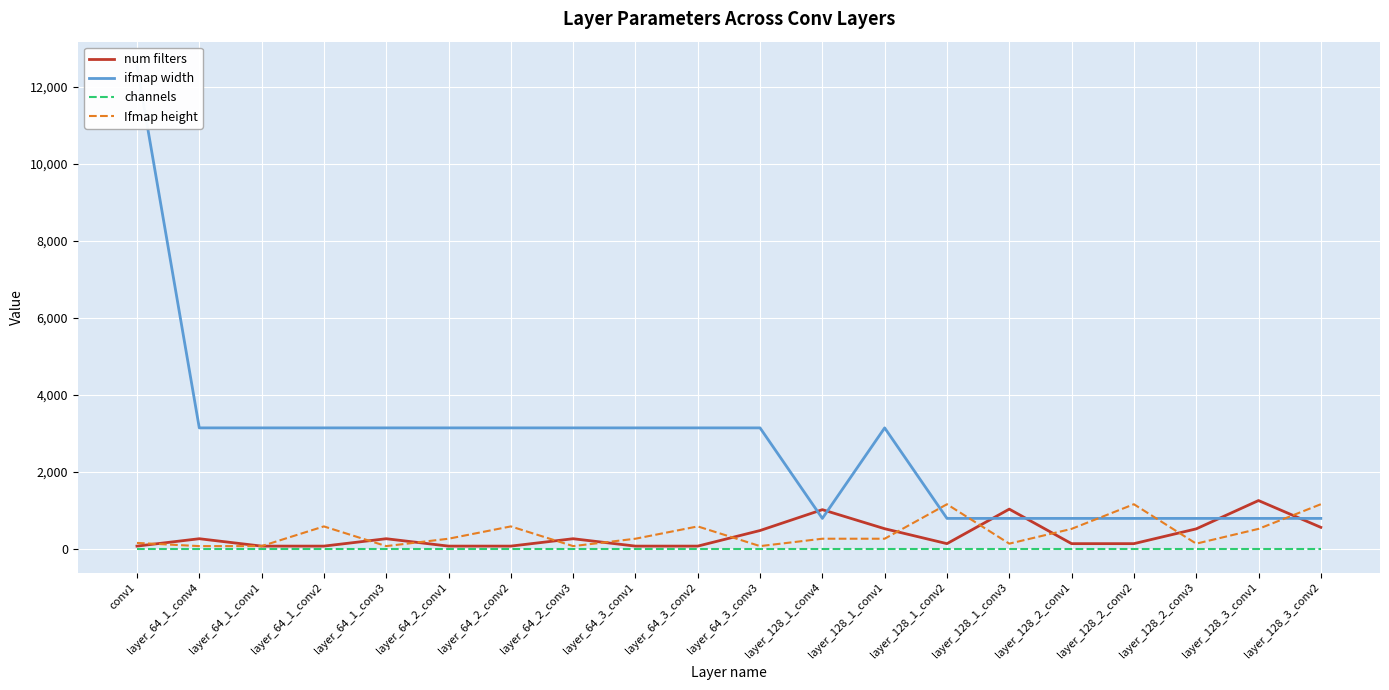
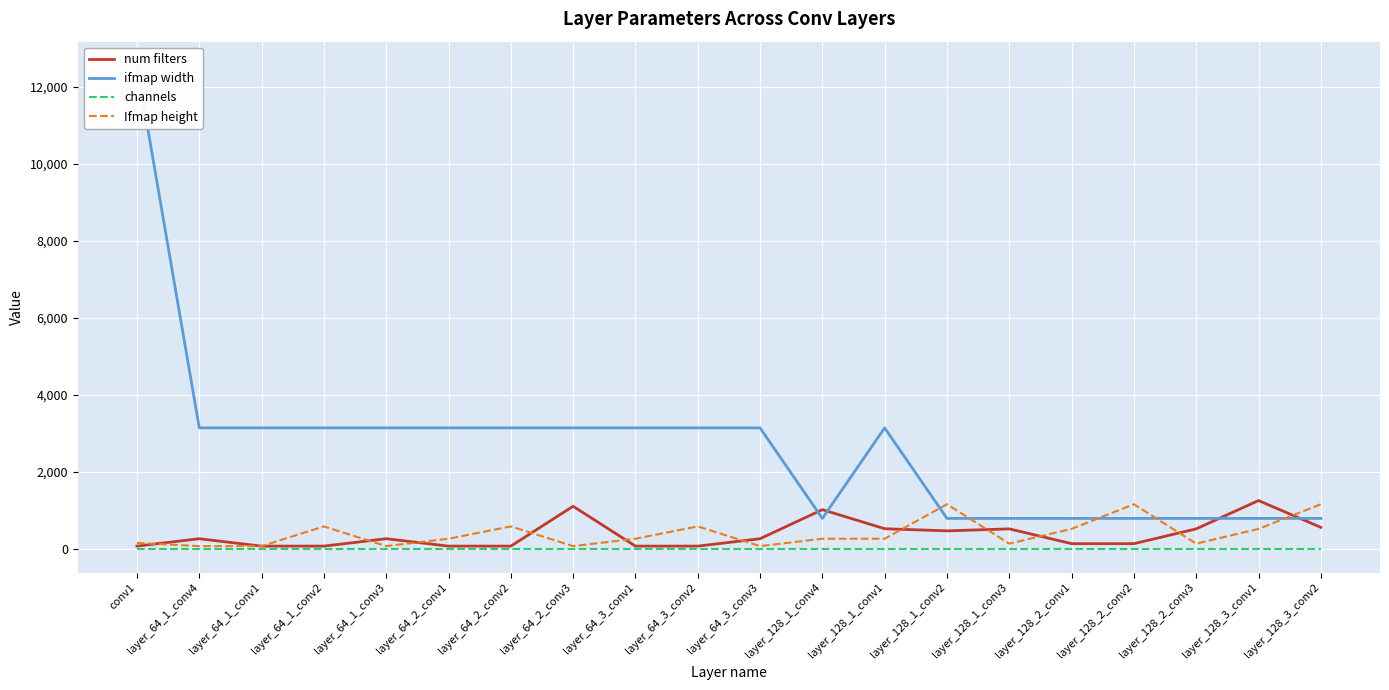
  {
    "num filters": {
      "layer_64_1_conv4": "300",
      "layer_64_1_conv3": "300",
-     "layer_64_2_conv3": "300",
-     "layer_64_3_conv3": "500",
+     "layer_64_2_conv3": "1,100",
+     "layer_64_3_conv3": "300",
      "layer_128_1_conv4": "1,000",
      "layer_128_1_conv1": "500",
-     "layer_128_1_conv2": "100",
-     "layer_128_1_conv3": "1,000",
+     "layer_128_1_conv2": "500",
+     "layer_128_1_conv3": "500",
      "layer_128_2_conv1": "100",
      "layer_128_2_conv2": "100",
      "layer_128_2_conv3": "500",
      "layer_128_3_conv1": "1,200",
      "layer_128_3_conv2": "600"
    },
    "ifmap width": {
      "layer_64_1_conv4": "3,100",
      "layer_64_1_conv1": "3,100",
      "layer_64_1_conv2": "3,100",
      "layer_64_1_conv3": "3,100",
      "layer_64_2_conv1": "3,100",
      "layer_64_2_conv2": "3,100",
      "layer_64_2_conv3": "3,100",
      "layer_64_3_conv1": "3,100",
      "layer_64_3_conv2": "3,100",
      "layer_64_3_conv3": "3,100",
      "layer_128_1_conv4": "800",
      "layer_128_1_conv1": "3,100",
      "layer_128_1_conv2": "800",
      "layer_128_1_conv3": "800",
      "layer_128_2_conv1": "800",
      "layer_128_2_conv2": "800",
      "layer_128_2_conv3": "800",
      "layer_128_3_conv1": "800",
      "layer_128_3_conv2": "800"
    },
    "channels": {
      "layer_128_1_conv4": "0",
      "layer_128_1_conv1": "0",
      "layer_128_1_conv2": "0",
      "layer_128_1_conv3": "0",
      "layer_128_2_conv1": "0",
      "layer_128_2_conv2": "0",
      "layer_128_2_conv3": "0",
      "layer_128_3_conv1": "0",
      "layer_128_3_conv2": "0"
    },
    "Ifmap height": {
      "conv1": "100",
      "layer_64_1_conv2": "600",
      "layer_64_2_conv1": "300",
      "layer_64_2_conv2": "600",
      "layer_64_3_conv1": "300",
      "layer_64_3_conv2": "600",
      "layer_128_1_conv4": "300",
      "layer_128_1_conv1": "300",
      "layer_128_1_conv2": "1,200",
      "layer_128_1_conv3": "100",
      "layer_128_2_conv1": "500",
      "layer_128_2_conv2": "1,200",
      "layer_128_2_conv3": "100",
      "layer_128_3_conv1": "500",
      "layer_128_3_conv2": "1,200"
    }
  }
